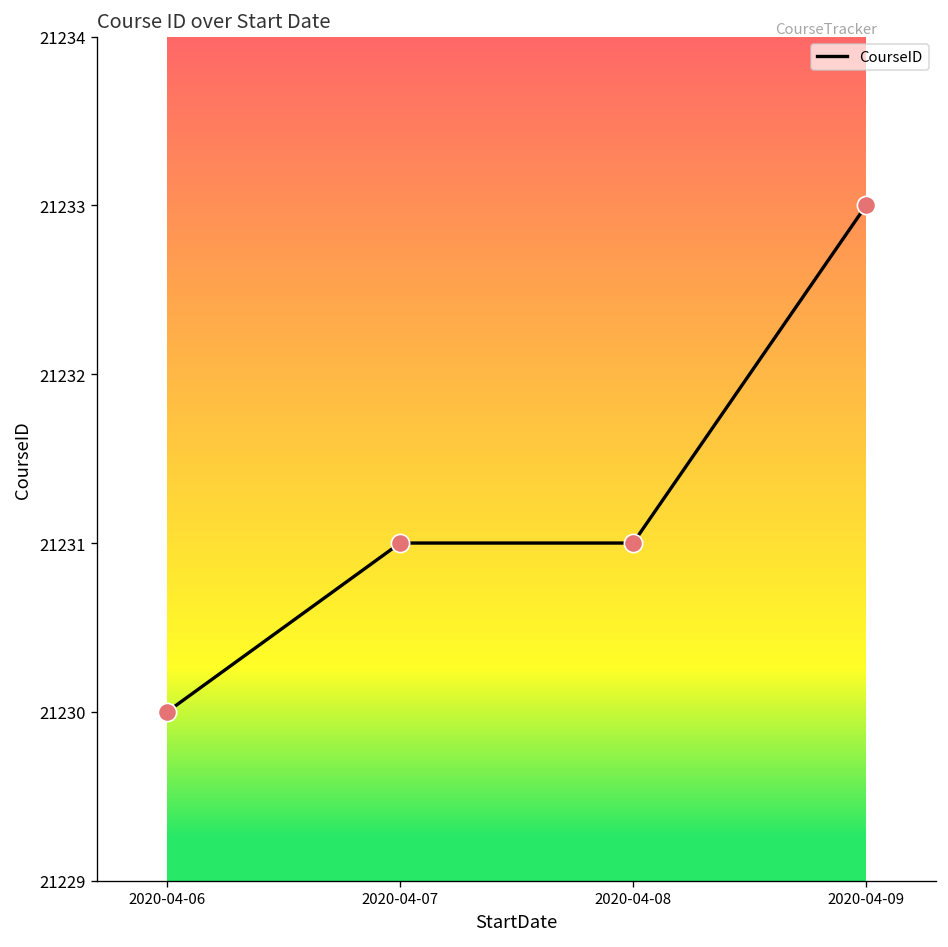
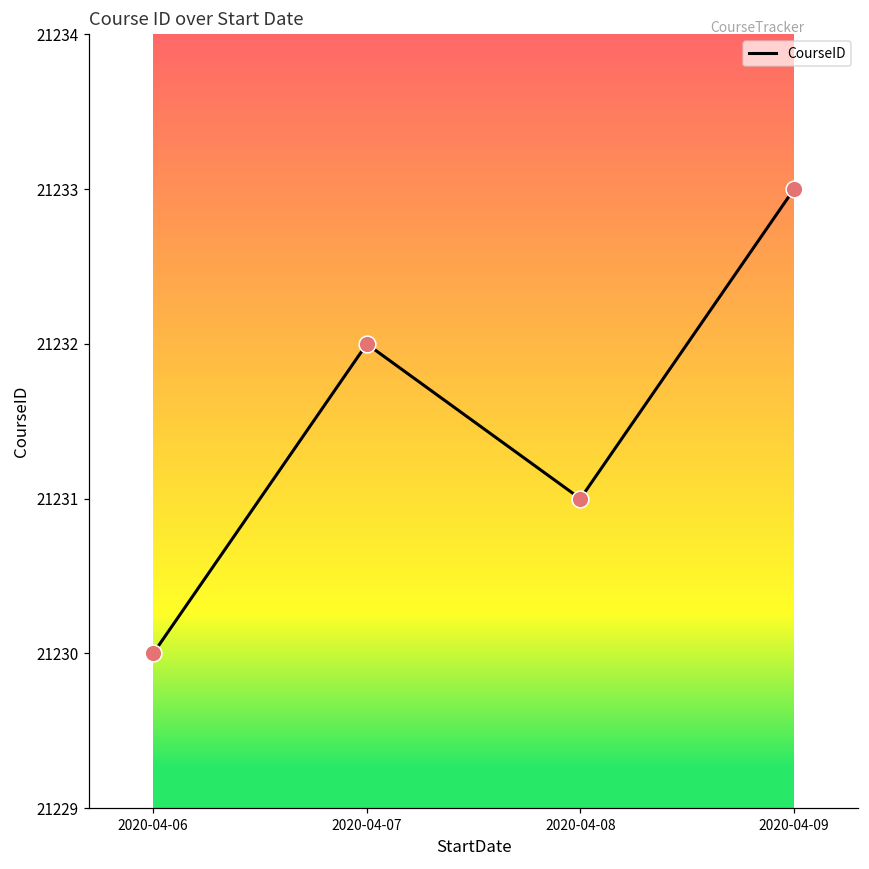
  {
    "2020-04-06": 21230,
-   "2020-04-07": 21231,
+   "2020-04-07": 21232,
    "2020-04-08": 21231,
    "2020-04-09": 21233
  }
